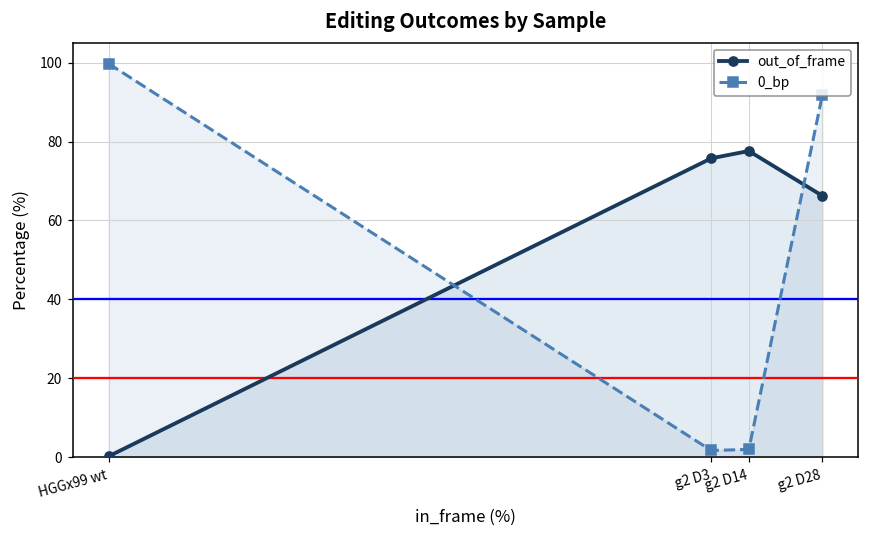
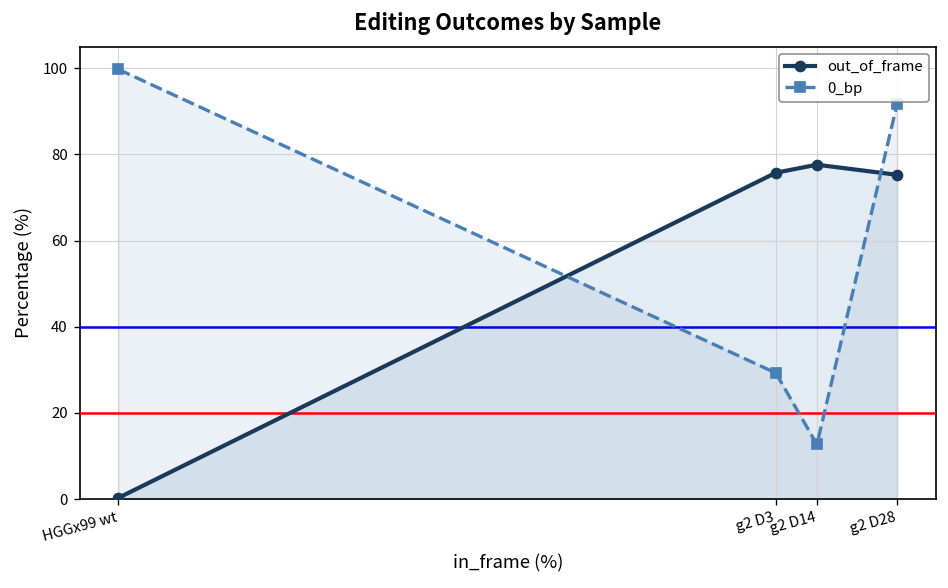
  {
    "out_of_frame": {
      "HGGx99 wt": 0,
      "g2 D3": 76,
      "g2 D14": 78,
-     "g2 D28": 66
+     "g2 D28": 75
    },
    "0_bp": {
      "HGGx99 wt": 100,
-     "g2 D3": 2,
-     "g2 D14": 2
+     "g2 D3": 29,
+     "g2 D14": 13
    }
  }
